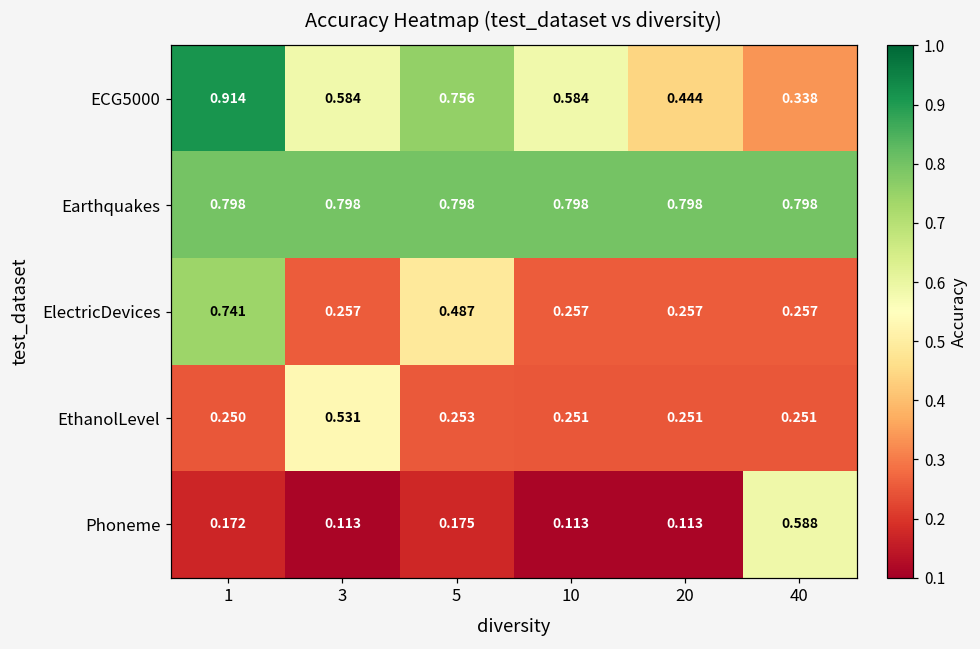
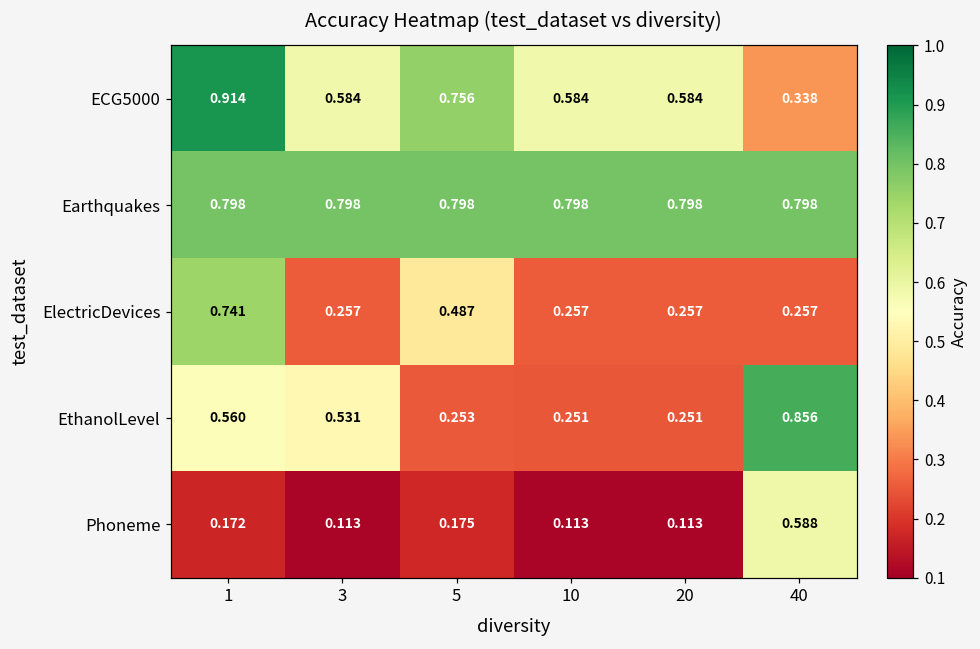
  {
    "ECG5000": {
      "1": 0.914,
      "3": 0.584,
      "5": 0.756,
      "10": 0.584,
-     "20": 0.444,
+     "20": 0.584,
      "40": 0.338
    },
    "Earthquakes": {
      "1": 0.798,
      "3": 0.798,
      "5": 0.798,
      "10": 0.798,
      "20": 0.798,
      "40": 0.798
    },
    "ElectricDevices": {
      "1": 0.741,
      "3": 0.257,
      "5": 0.487,
      "10": 0.257,
      "20": 0.257,
      "40": 0.257
    },
    "EthanolLevel": {
-     "1": 0.250,
+     "1": 0.560,
      "3": 0.531,
      "5": 0.253,
      "10": 0.251,
      "20": 0.251,
-     "40": 0.251
+     "40": 0.856
    },
    "Phoneme": {
      "1": 0.172,
      "3": 0.113,
      "5": 0.175,
      "10": 0.113,
      "20": 0.113,
      "40": 0.588
    }
  }
